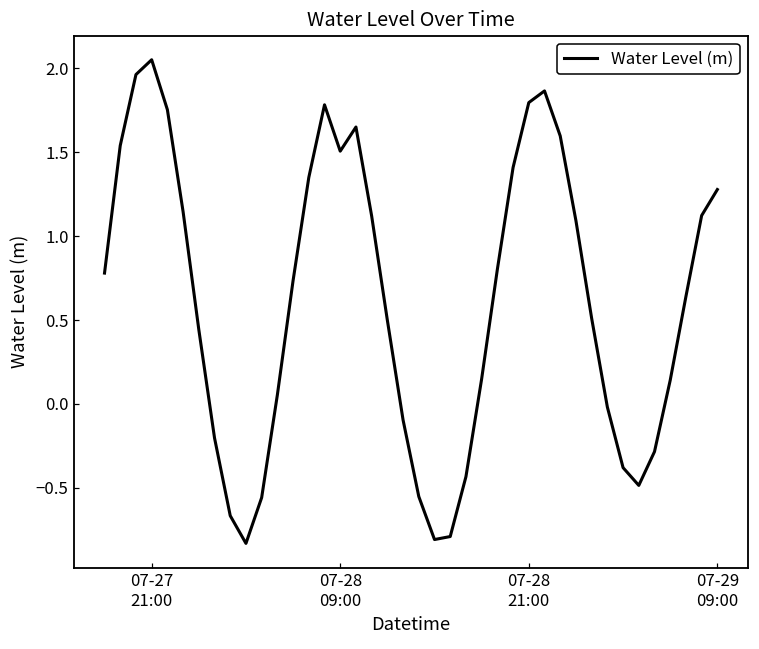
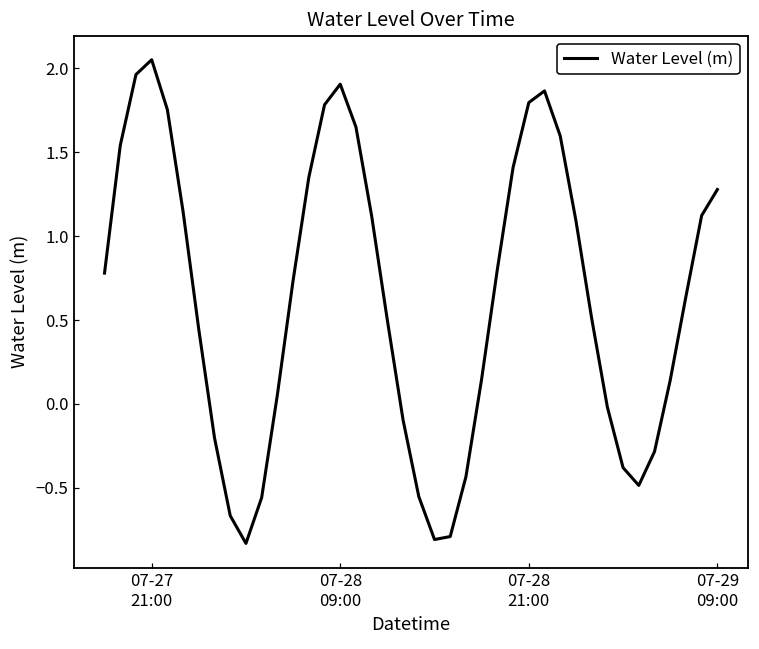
  {
    "07-27 21:00": 2.05,
-   "07-28 09:00": 1.51,
+   "07-28 09:00": 1.91,
    "07-28 21:00": 1.80,
    "07-29 09:00": 1.28
  }
